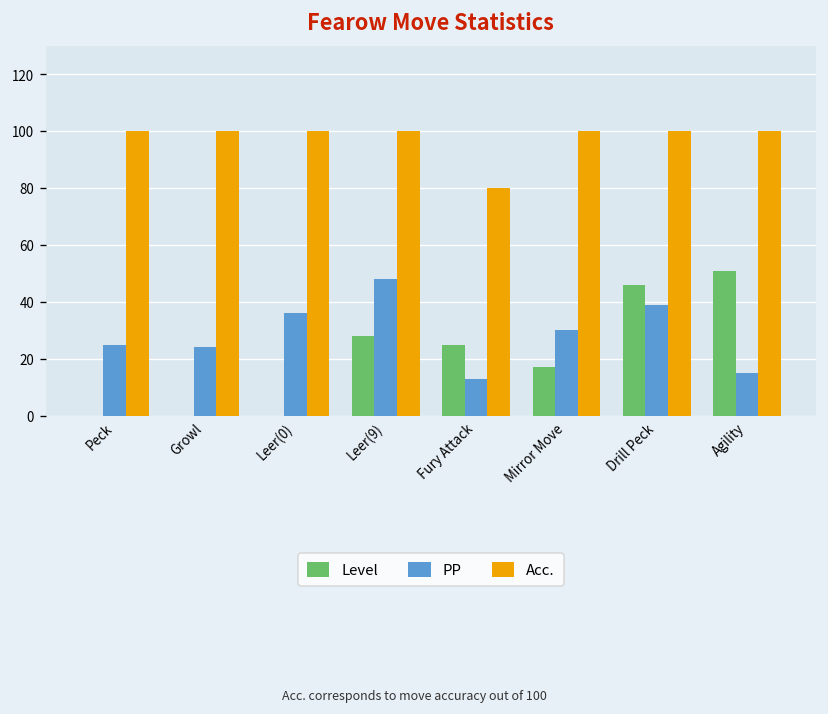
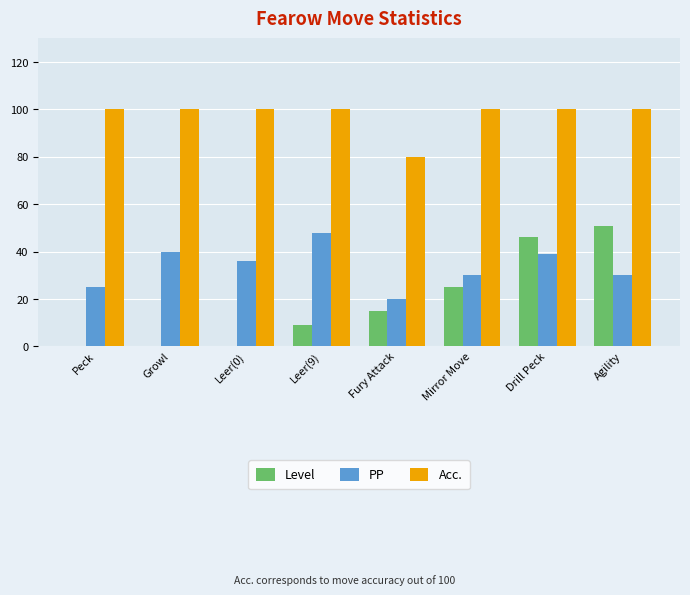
  {
    "Level": {
      "Peck": 0,
      "Growl": 0,
      "Leer(0)": 0,
-     "Leer(9)": 28,
-     "Fury Attack": 25,
-     "Mirror Move": 17,
+     "Leer(9)": 9,
+     "Fury Attack": 15,
+     "Mirror Move": 25,
      "Drill Peck": 46,
      "Agility": 51
    },
    "PP": {
      "Peck": 25,
-     "Growl": 24,
+     "Growl": 40,
      "Leer(0)": 36,
      "Leer(9)": 48,
-     "Fury Attack": 13,
+     "Fury Attack": 20,
      "Mirror Move": 30,
      "Drill Peck": 39,
-     "Agility": 15
+     "Agility": 30
    },
    "Acc.": {
      "Peck": 100,
      "Growl": 100,
      "Leer(0)": 100,
      "Leer(9)": 100,
      "Fury Attack": 80,
      "Mirror Move": 100,
      "Drill Peck": 100,
      "Agility": 100
    }
  }
